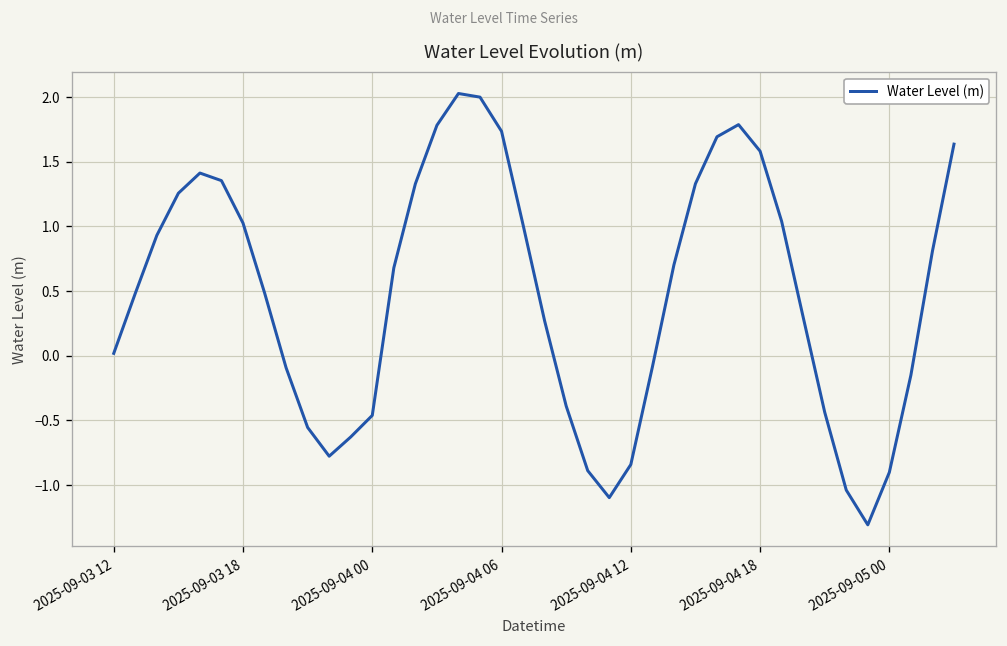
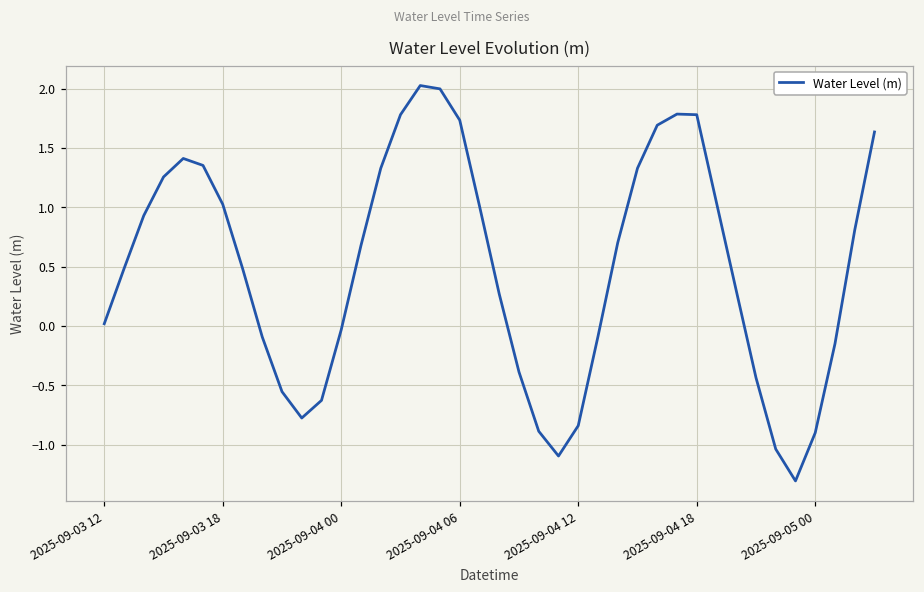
  {
    "2025-09-03 12": 0.02,
    "2025-09-03 18": 1.02,
-   "2025-09-04 00": -0.46,
+   "2025-09-04 00": -0.03,
    "2025-09-04 06": 1.73,
    "2025-09-04 12": -0.84,
-   "2025-09-04 18": 1.58,
+   "2025-09-04 18": 1.78,
    "2025-09-05 00": -0.90
  }
